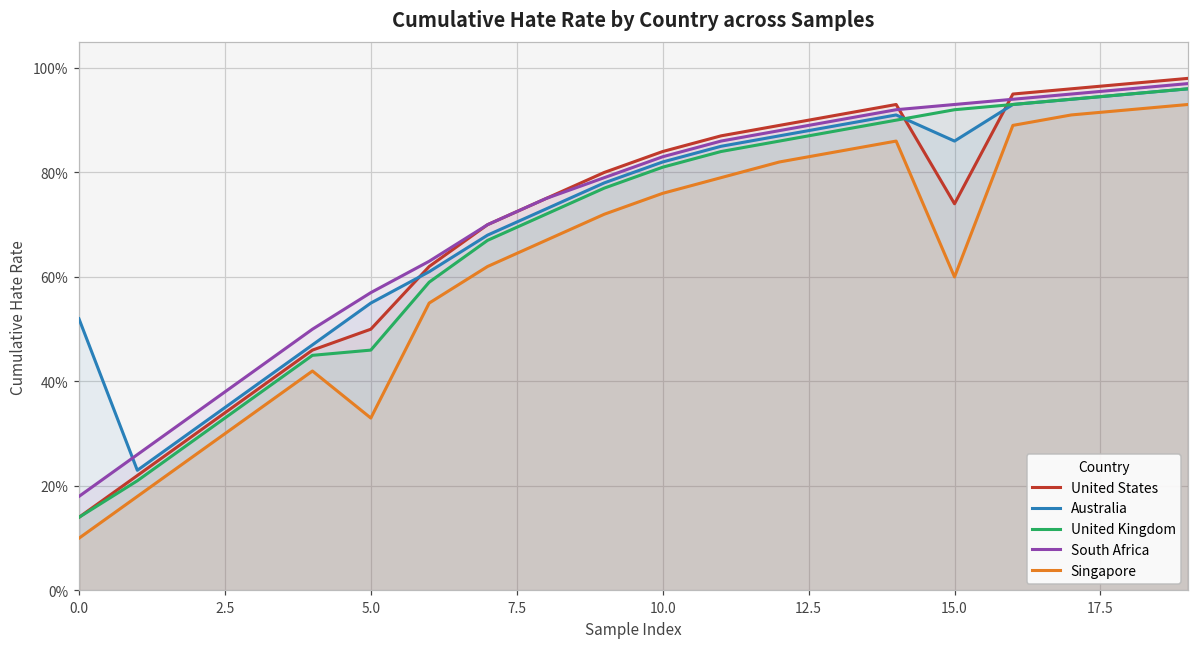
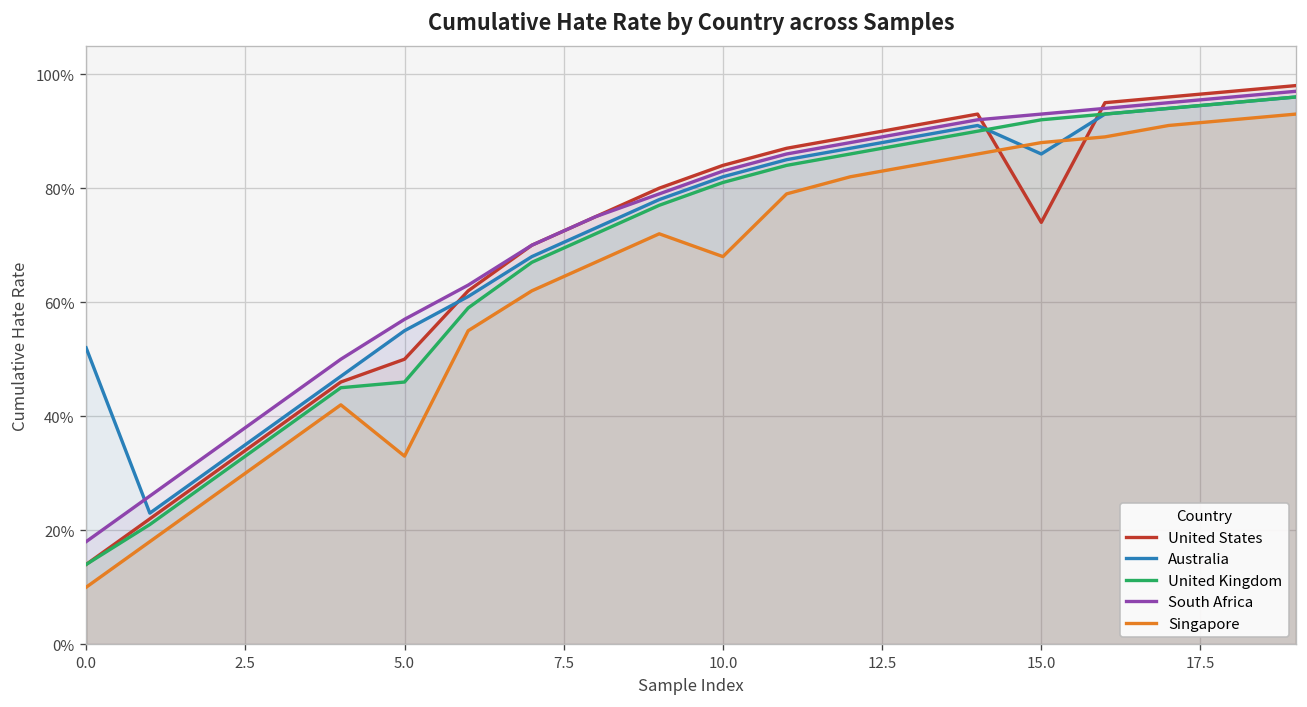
  {
    "United States": {
      "5.0": "50%",
      "10.0": "84%",
      "15.0": "74%"
    },
    "Australia": {
      "0.0": "52%",
      "5.0": "55%",
      "10.0": "82%",
      "15.0": "86%"
    },
    "United Kingdom": {
      "5.0": "46%",
      "10.0": "81%",
      "15.0": "92%"
    },
    "South Africa": {
      "0.0": "18%",
      "5.0": "57%",
      "10.0": "83%",
      "15.0": "93%"
    },
    "Singapore": {
      "0.0": "10%",
      "5.0": "33%",
-     "10.0": "76%",
-     "15.0": "60%"
+     "10.0": "68%",
+     "15.0": "88%"
    }
  }
